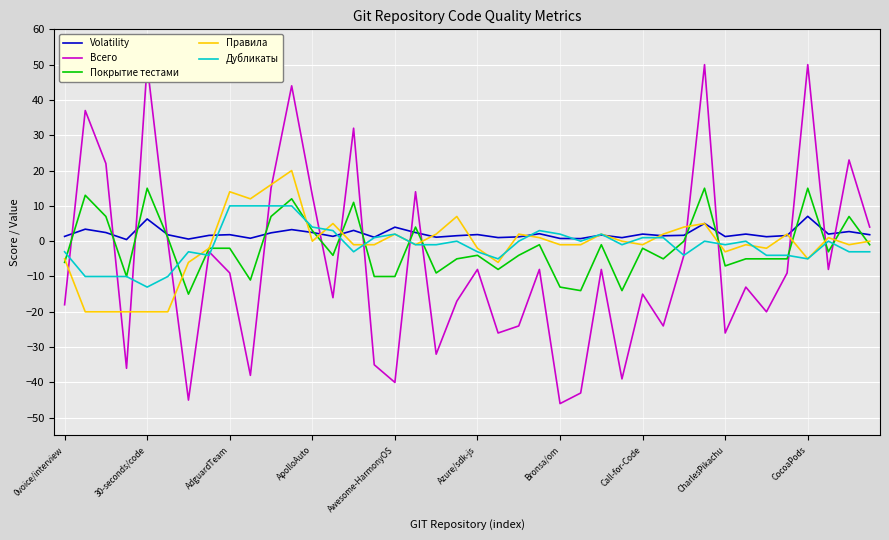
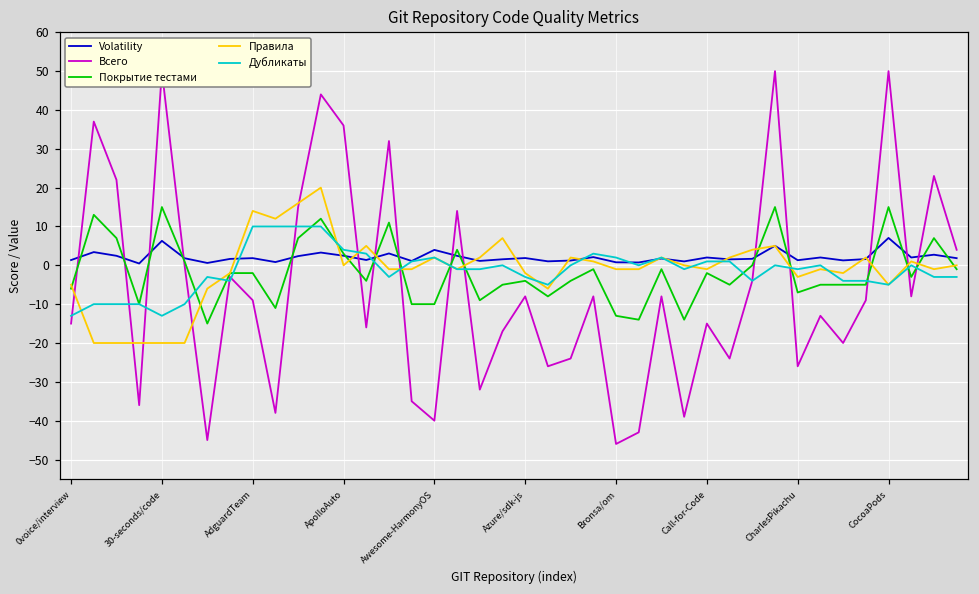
  {
    "Volatility": {
      "0voice/interview": 1,
      "30-seconds/code": 6,
      "AdguardTeam": 2,
      "Awesome-HarmonyOS": 4,
      "Azure/sdk-js": 2,
      "Bronsa/om": 1,
      "Call-for-Code": 2,
      "CharlesPikachu": 1,
      "CocoaPods": 7
    },
    "Всего": {
-     "0voice/interview": -18,
+     "0voice/interview": -15,
      "AdguardTeam": -9,
-     "ApolloAuto": 13,
+     "ApolloAuto": 36,
      "Awesome-HarmonyOS": -40,
      "Azure/sdk-js": -8,
      "Bronsa/om": -46,
      "Call-for-Code": -15,
      "CharlesPikachu": -26,
      "CocoaPods": 50
    },
    "Покрытие тестами": {
      "0voice/interview": -6,
      "30-seconds/code": 15,
      "AdguardTeam": -2,
      "Awesome-HarmonyOS": -10,
      "Azure/sdk-js": -4,
      "Bronsa/om": -13,
      "Call-for-Code": -2,
      "CharlesPikachu": -7,
      "CocoaPods": 15
    },
    "Правила": {
      "0voice/interview": -5,
      "30-seconds/code": -20,
      "AdguardTeam": 14,
      "ApolloAuto": 0,
      "Azure/sdk-js": -2,
      "Bronsa/om": -1,
      "Call-for-Code": -1,
      "CharlesPikachu": -3
    },
    "Дубликаты": {
-     "0voice/interview": -3,
+     "0voice/interview": -13,
      "30-seconds/code": -13,
      "AdguardTeam": 10,
      "ApolloAuto": 4,
      "Azure/sdk-js": -3,
      "Bronsa/om": 2,
      "Call-for-Code": 1,
      "CharlesPikachu": -1
    }
  }
